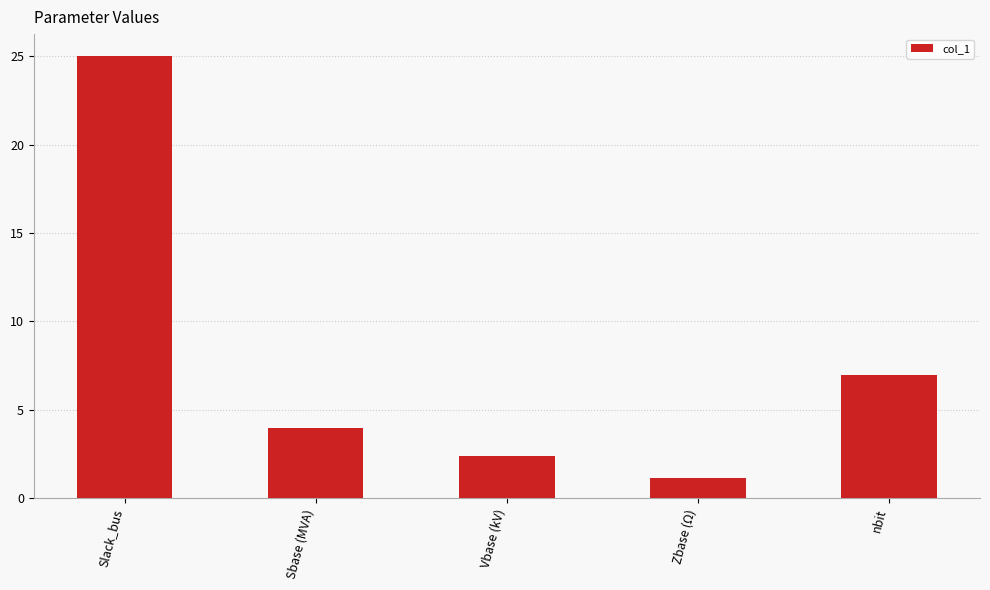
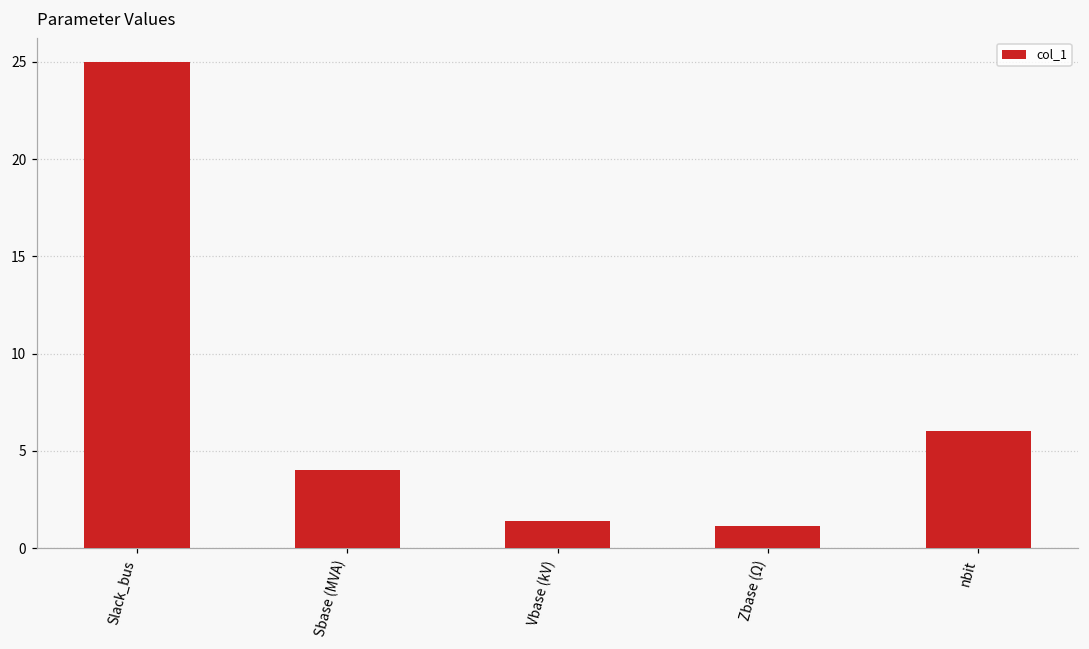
  {
    "Slack_bus": 25.0,
    "Sbase (MVA)": 4.0,
-   "Vbase (kV)": 2.4,
+   "Vbase (kV)": 1.4,
    "Zbase (Ω)": 1.2,
-   "nbit": 7
+   "nbit": 6
  }
